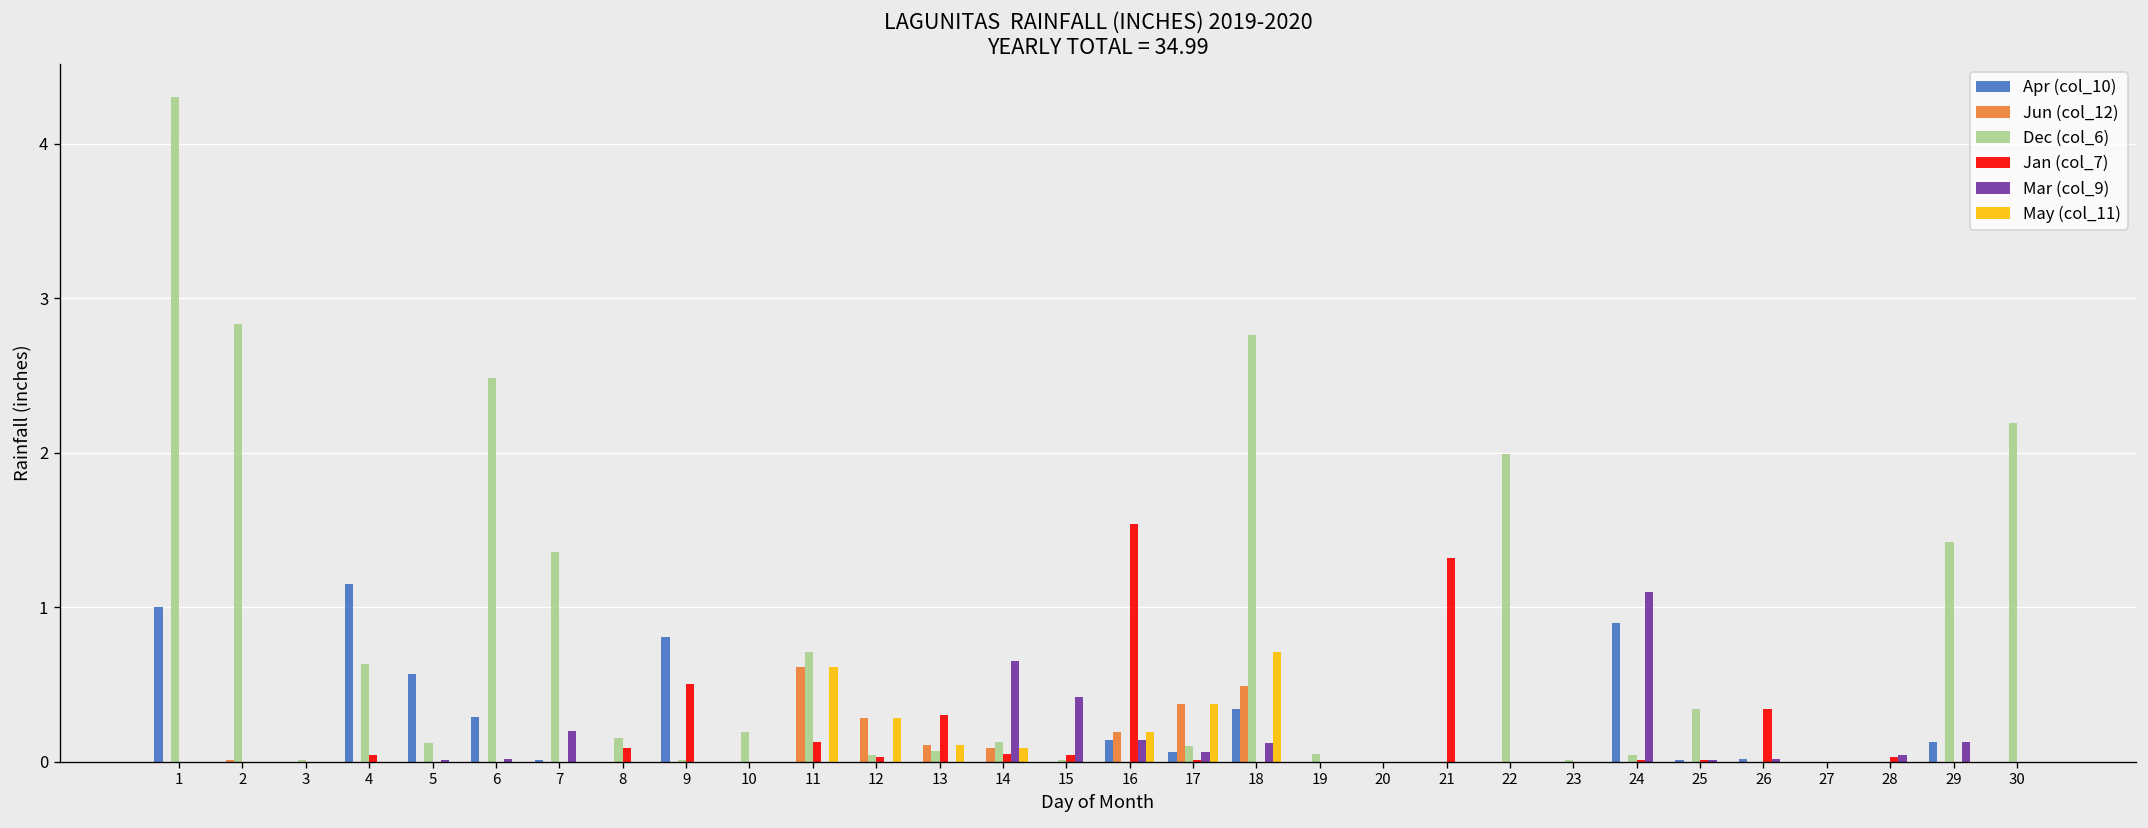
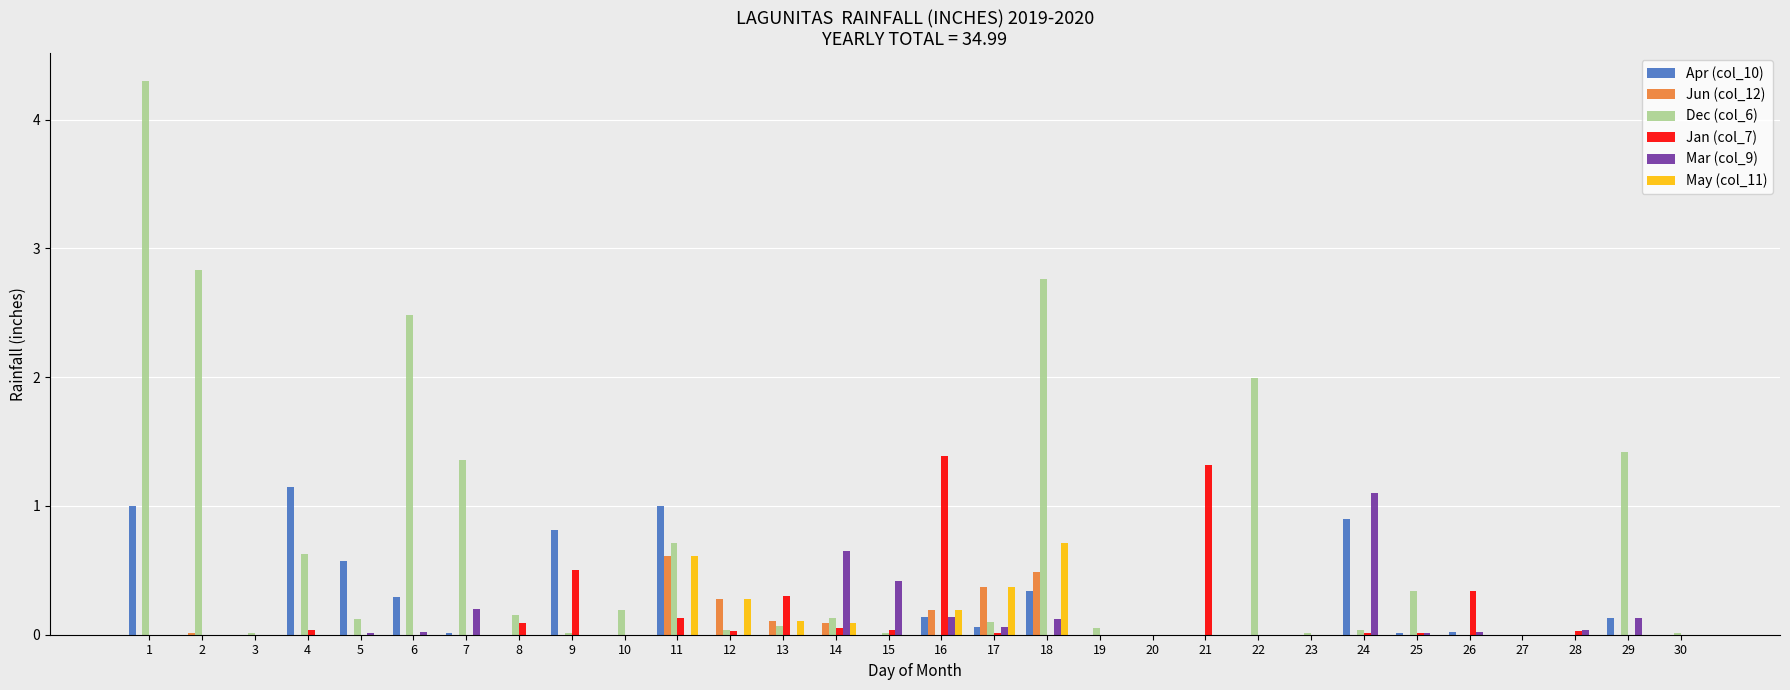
  {
    "Apr (col_10)": {
      "1": 1,
      "2": 0,
      "3": 0,
      "4": 1.15,
      "5": 0.57,
      "6": 0.29,
      "8": 0,
      "9": 0.81,
      "10": 0,
-     "11": 0,
+     "11": 1,
      "12": 0,
      "13": 0,
      "14": 0,
      "15": 0,
      "16": 0.14,
      "17": 0.06,
      "18": 0.34,
      "19": 0,
      "20": 0,
      "21": 0,
      "22": 0,
      "23": 0,
      "24": 0.90,
      "26": 0.02,
      "27": 0,
      "28": 0,
      "29": 0.13,
      "30": 0
    },
    "Jun (col_12)": {
      "1": 0.00,
      "3": 0.00,
      "4": 0.00,
      "5": 0.00,
      "6": 0.00,
      "7": 0.00,
      "8": 0.00,
      "9": 0.00,
      "10": 0.00,
      "11": 0.61,
      "12": 0.28,
      "13": 0.11,
      "14": 0.09,
      "15": 0.00,
      "16": 0.19,
      "17": 0.37,
      "18": 0.49,
      "19": 0.00,
      "20": 0.00,
      "21": 0.00,
      "22": 0.00,
      "23": 0.00,
      "24": 0.00,
      "25": 0.00,
      "26": 0.00,
      "27": 0.00,
      "28": 0.00,
      "29": 0.00,
      "30": 0.00
    },
    "Dec (col_6)": {
      "1": 4.30,
      "2": 2.83,
      "4": 0.63,
      "5": 0.12,
      "6": 2.48,
      "7": 1.36,
      "8": 0.15,
      "10": 0.19,
      "11": 0.71,
      "12": 0.04,
      "13": 0.07,
      "14": 0.13,
      "16": 0.00,
      "17": 0.10,
      "18": 2.76,
      "19": 0.05,
      "20": 0.00,
      "21": 0.00,
      "22": 1.99,
      "24": 0.04,
      "25": 0.34,
      "26": 0.00,
      "27": 0.00,
      "28": 0.00,
      "29": 1.42,
-     "30": 2.19
+     "30": 0.01
    },
    "Jan (col_7)": {
      "1": 0.00,
      "2": 0.00,
      "3": 0.00,
      "4": 0.04,
      "5": 0.00,
      "6": 0.00,
      "7": 0.00,
      "8": 0.09,
      "9": 0.50,
      "10": 0.00,
      "11": 0.13,
      "12": 0.03,
      "13": 0.30,
      "14": 0.05,
      "15": 0.04,
-     "16": 1.54,
+     "16": 1.39,
      "18": 0.00,
      "19": 0.00,
      "20": 0.00,
      "21": 1.32,
      "22": 0.00,
      "23": 0.00,
      "26": 0.34,
      "27": 0.00,
      "28": 0.03,
      "29": 0.00,
      "30": 0.00
    },
    "Mar (col_9)": {
      "1": 0.00,
      "2": 0.00,
      "3": 0.00,
      "4": 0.00,
      "6": 0.02,
      "7": 0.20,
      "8": 0.00,
      "9": 0.00,
      "10": 0.00,
      "11": 0.00,
      "12": 0.00,
      "13": 0.00,
      "14": 0.65,
      "15": 0.42,
      "16": 0.14,
      "17": 0.06,
      "18": 0.12,
      "19": 0.00,
      "20": 0.00,
      "21": 0.00,
      "22": 0.00,
      "23": 0.00,
      "24": 1.10,
      "26": 0.02,
      "27": 0.00,
      "28": 0.04,
      "29": 0.13,
      "30": 0.00
    },
    "May (col_11)": {
      "1": 0.00,
      "2": 0.00,
      "3": 0.00,
      "4": 0.00,
      "5": 0.00,
      "6": 0.00,
      "7": 0.00,
      "8": 0.00,
      "9": 0.00,
      "10": 0.00,
      "11": 0.61,
      "12": 0.28,
      "13": 0.11,
      "14": 0.09,
      "15": 0.00,
      "16": 0.19,
      "17": 0.37,
      "18": 0.71,
      "19": 0.00,
      "20": 0.00,
      "21": 0.00,
      "22": 0.00,
      "23": 0.00,
      "24": 0.00,
      "25": 0.00,
      "26": 0.00,
      "27": 0.00,
      "28": 0.00,
      "29": 0.00,
      "30": 0.00
    }
  }
